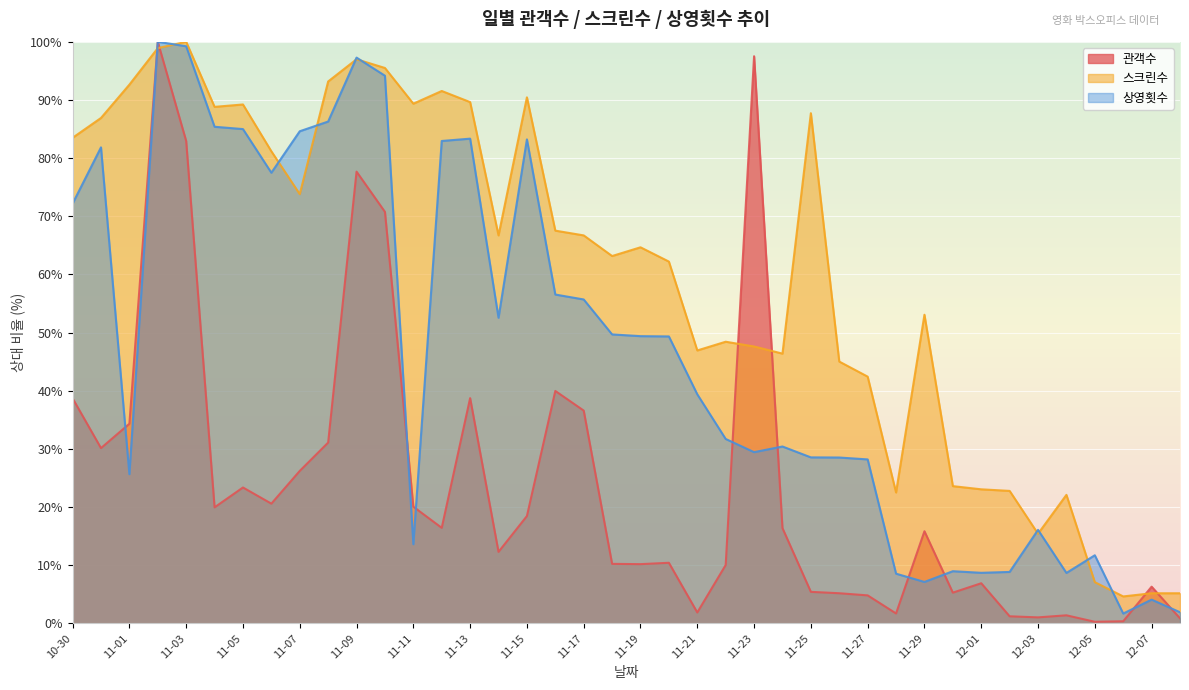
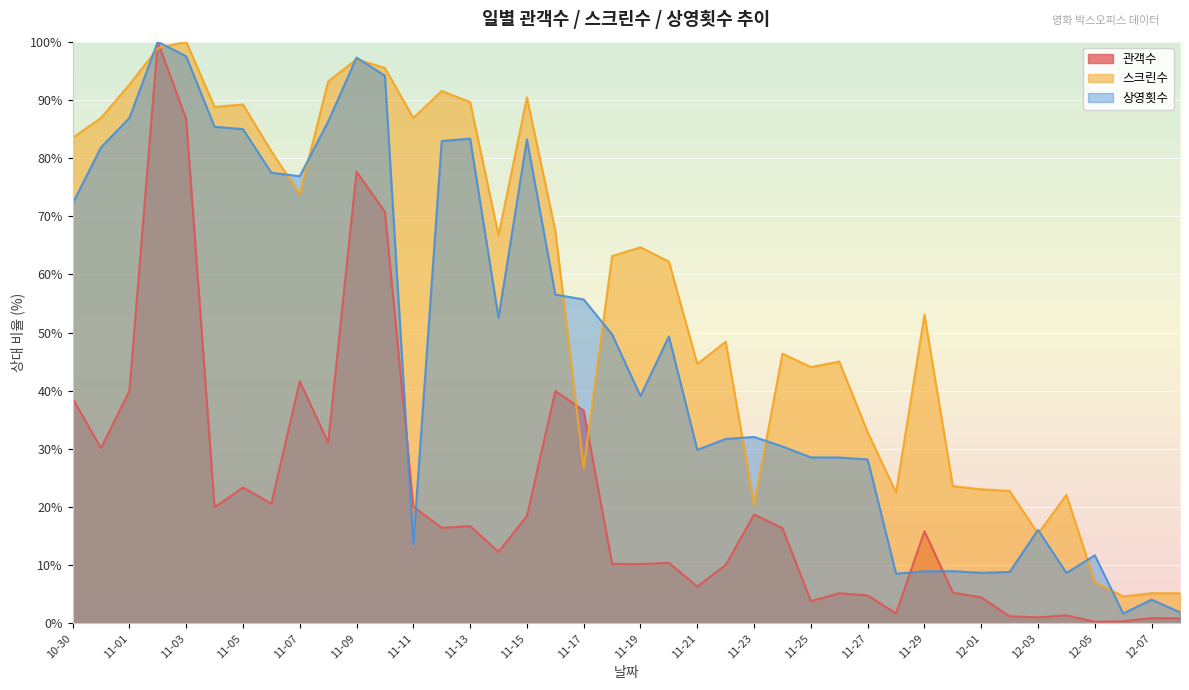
  {
    "관객수": {
      "10-30": "39%",
-     "11-01": "34%",
-     "11-03": "83%",
+     "11-01": "40%",
+     "11-03": "87%",
      "11-05": "23%",
-     "11-07": "26%",
+     "11-07": "42%",
      "11-09": "78%",
      "11-11": "20%",
-     "11-13": "39%",
+     "11-13": "17%",
      "11-15": "18%",
      "11-17": "37%",
      "11-19": "10%",
-     "11-21": "2%",
-     "11-23": "98%",
-     "11-25": "5%",
+     "11-21": "6%",
+     "11-23": "19%",
+     "11-25": "4%",
      "11-27": "5%",
      "11-29": "16%",
-     "12-01": "7%",
+     "12-01": "4%",
      "12-03": "1%",
      "12-05": "0%",
-     "12-07": "6%"
+     "12-07": "1%"
    },
    "스크린수": {
      "10-30": "83%",
      "11-01": "93%",
      "11-03": "100%",
      "11-05": "89%",
      "11-07": "74%",
-     "11-11": "89%",
+     "11-11": "87%",
      "11-13": "90%",
      "11-15": "90%",
-     "11-17": "67%",
+     "11-17": "27%",
      "11-19": "65%",
-     "11-21": "47%",
-     "11-23": "48%",
-     "11-25": "88%",
-     "11-27": "42%",
+     "11-21": "45%",
+     "11-23": "20%",
+     "11-25": "44%",
+     "11-27": "33%",
      "11-29": "53%",
      "12-01": "23%",
      "12-03": "15%",
      "12-05": "7%",
      "12-07": "5%"
    },
    "상영횟수": {
      "10-30": "72%",
-     "11-01": "26%",
-     "11-03": "99%",
+     "11-01": "87%",
+     "11-03": "98%",
      "11-05": "85%",
-     "11-07": "85%",
+     "11-07": "77%",
      "11-11": "14%",
      "11-13": "83%",
      "11-15": "83%",
      "11-17": "56%",
-     "11-19": "49%",
-     "11-21": "39%",
-     "11-23": "29%",
+     "11-19": "39%",
+     "11-21": "30%",
+     "11-23": "32%",
      "11-25": "29%",
      "11-27": "28%",
-     "11-29": "7%",
+     "11-29": "9%",
      "12-01": "9%",
      "12-03": "16%",
      "12-05": "12%",
      "12-07": "4%"
    }
  }
